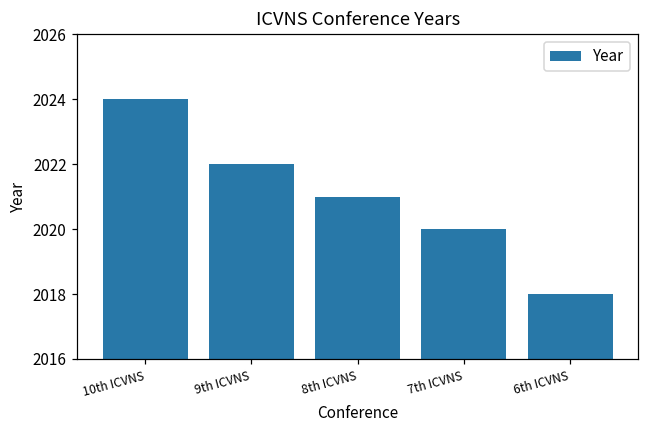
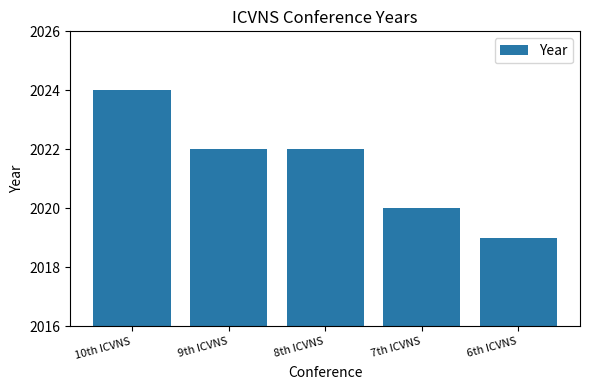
  {
    "10th ICVNS": 2024,
    "9th ICVNS": 2022,
-   "8th ICVNS": 2021,
+   "8th ICVNS": 2022,
    "7th ICVNS": 2020,
-   "6th ICVNS": 2018
+   "6th ICVNS": 2019
  }
